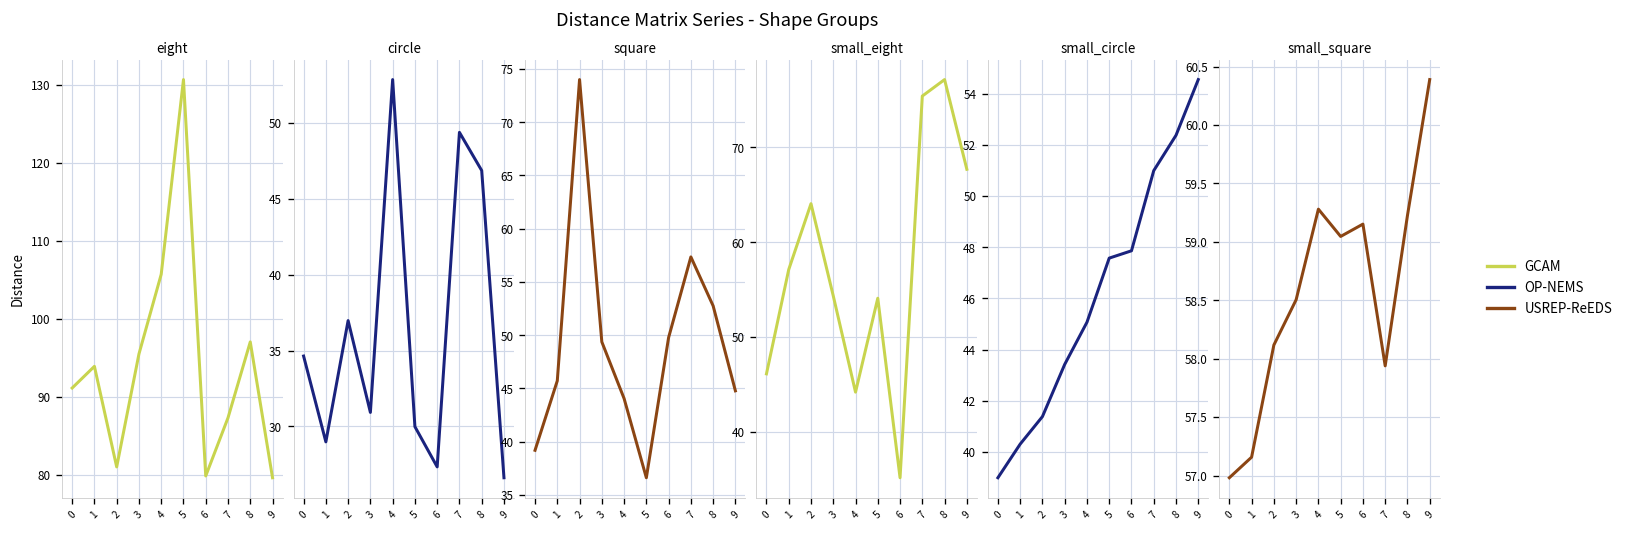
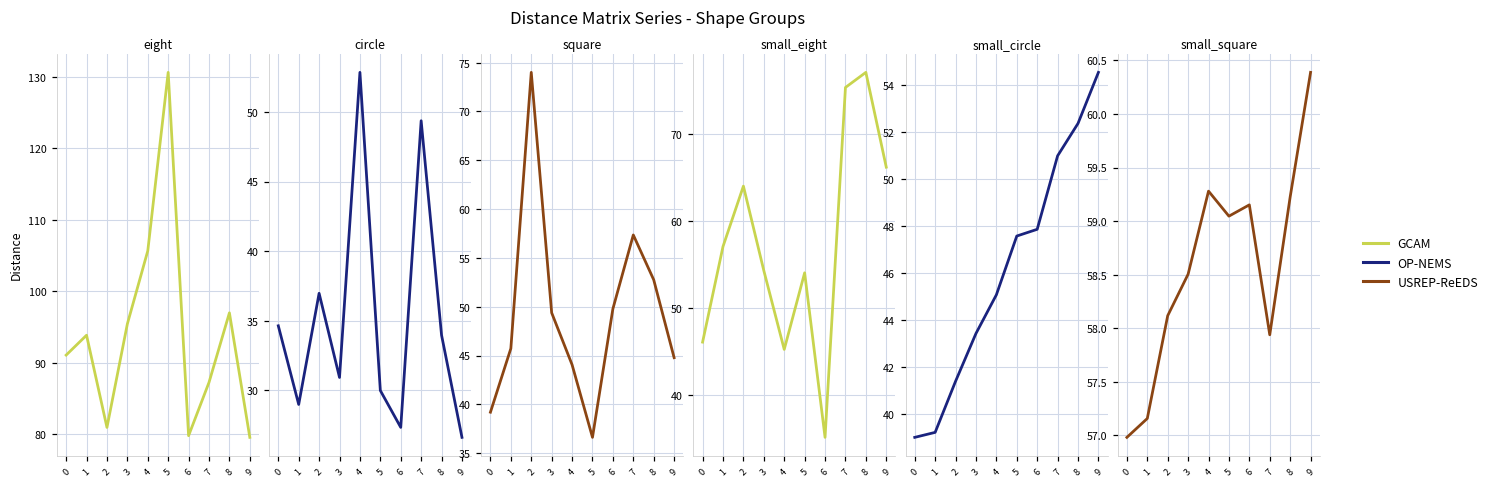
  {
    "eight": {
      "0": 91,
      "1": 94,
      "2": 81,
      "3": 95,
      "4": 106,
      "5": 131,
      "6": 80,
      "7": 87,
      "8": 97,
      "9": 80
    },
    "circle": {
      "0": 34.6,
      "1": 29.0,
      "2": 37.0,
      "3": 30.9,
      "4": 52.8,
      "5": 30.0,
      "6": 27.3,
      "7": 49.4,
-     "8": 46.9,
+     "8": 34.0,
      "9": 26.6
    },
    "square": {
      "0": 39,
      "1": 46,
      "2": 74,
      "3": 49,
      "4": 44,
      "5": 37,
      "6": 50,
      "7": 57,
      "8": 53,
      "9": 45
    },
    "small_eight": {
      "0": 46,
      "1": 57,
      "2": 64,
      "3": 54,
-     "4": 44,
+     "4": 45,
      "5": 54,
      "6": 35,
      "7": 75,
      "8": 77,
-     "9": 68
+     "9": 66
    },
    "small_circle": {
      "0": 39.0,
-     "1": 40.3,
+     "1": 39.2,
      "2": 41.4,
      "3": 43.4,
      "4": 45.1,
      "5": 47.6,
      "6": 47.9,
      "7": 51.0,
      "8": 52.4,
      "9": 54.6
    },
    "small_square": {
      "0": 57.0,
      "1": 57.2,
      "2": 58.1,
      "3": 58.5,
      "4": 59.3,
      "5": 59.0,
      "6": 59.2,
      "7": 57.9,
      "8": 59.2,
      "9": 60.4
    }
  }
